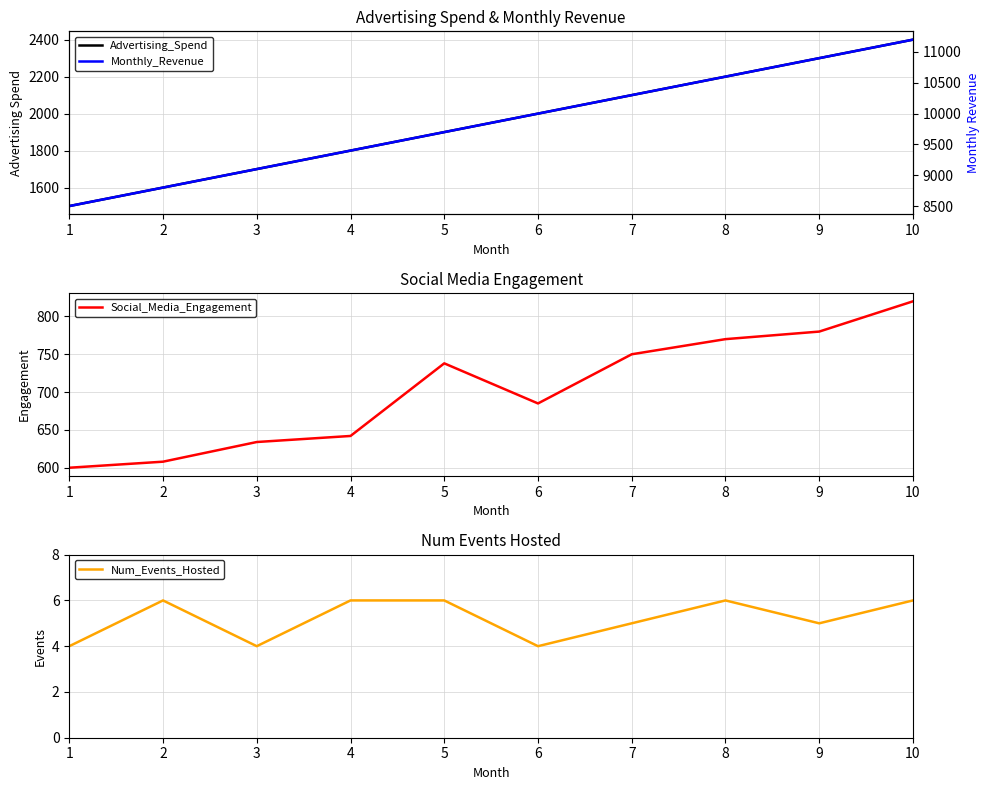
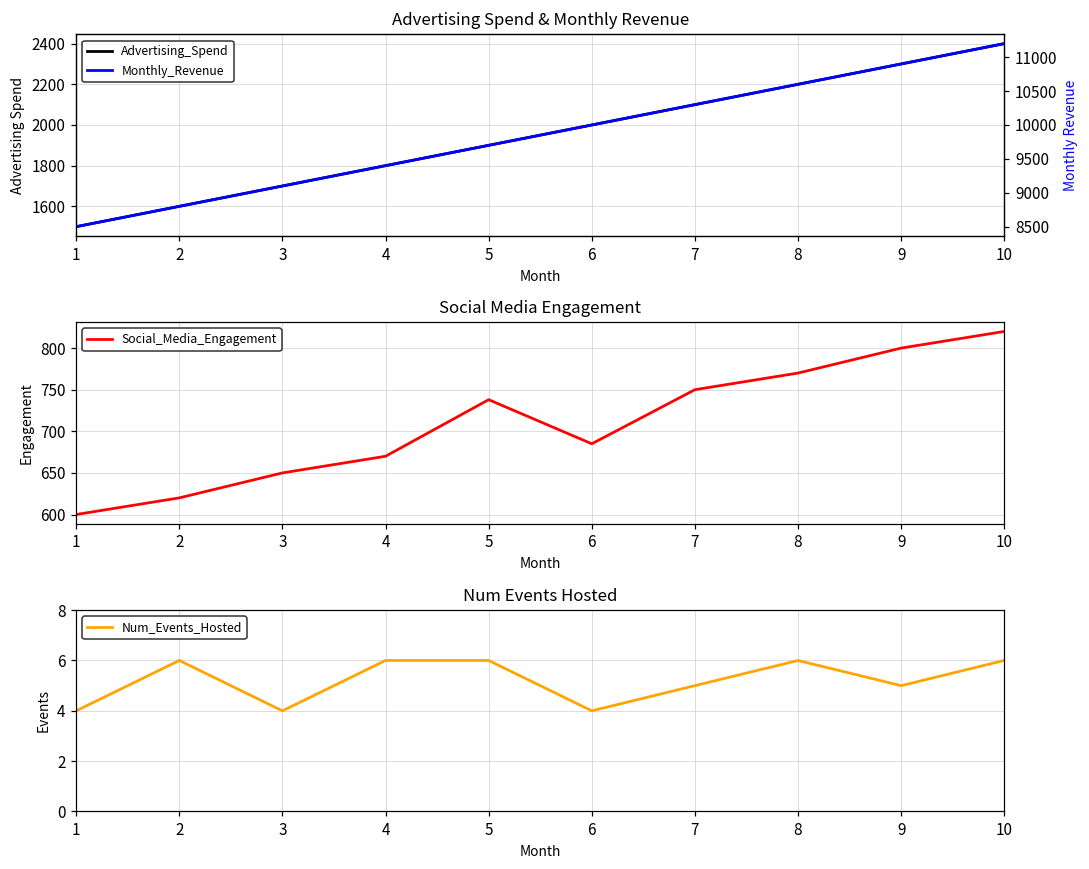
  {
    "Social Media Engagement": {
      "1": 600,
-     "2": 610,
-     "3": 630,
-     "4": 640,
+     "2": 620,
+     "3": 650,
+     "4": 670,
      "5": 740,
      "6": 690,
      "7": 750,
      "8": 770,
-     "9": 780,
+     "9": 800,
      "10": 820
    },
    "Num Events Hosted": {
      "1": 4.0,
      "2": 6.0,
      "3": 4.0,
      "4": 6.0,
      "5": 6.0,
      "6": 4.0,
      "7": 5.0,
      "8": 6.0,
      "9": 5.0,
      "10": 6.0
    }
  }
